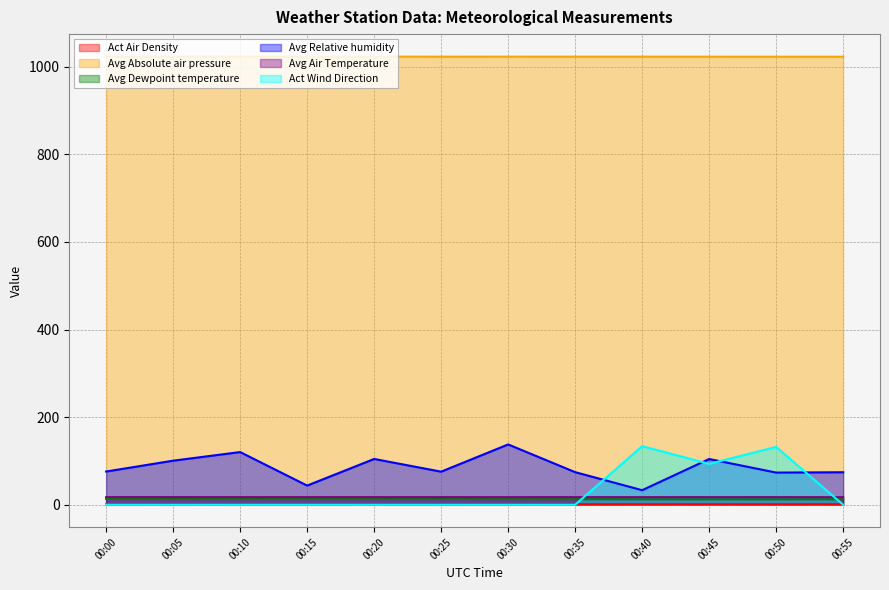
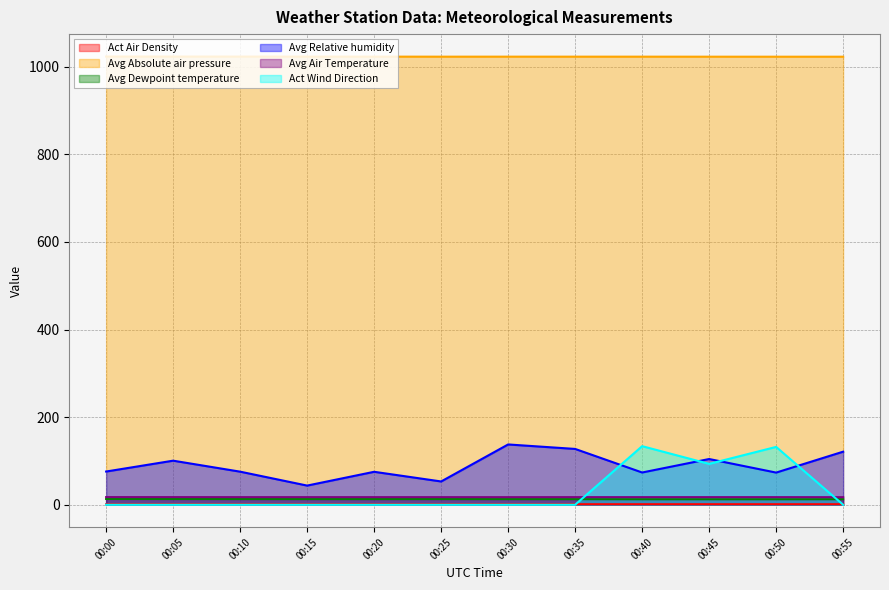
  {
    "Act Air Density": {
      "00:40": 0,
      "00:45": 0,
      "00:50": 0
    },
    "Avg Absolute air pressure": {
      "00:25": 1020,
      "00:30": 1020,
      "00:35": 1020,
      "00:40": 1020,
      "00:45": 1020,
      "00:50": 1020,
      "00:55": 1020
    },
    "Avg Relative humidity": {
      "00:00": 80,
      "00:05": 100,
-     "00:10": 120,
+     "00:10": 80,
      "00:15": 40,
-     "00:20": 100,
-     "00:25": 80,
+     "00:20": 80,
+     "00:25": 50,
      "00:30": 140,
-     "00:35": 70,
-     "00:40": 30,
+     "00:35": 130,
+     "00:40": 70,
      "00:45": 100,
      "00:50": 70,
-     "00:55": 70
+     "00:55": 120
    },
    "Act Wind Direction": {
      "00:40": 130,
      "00:45": 90,
      "00:50": 130
    }
  }
